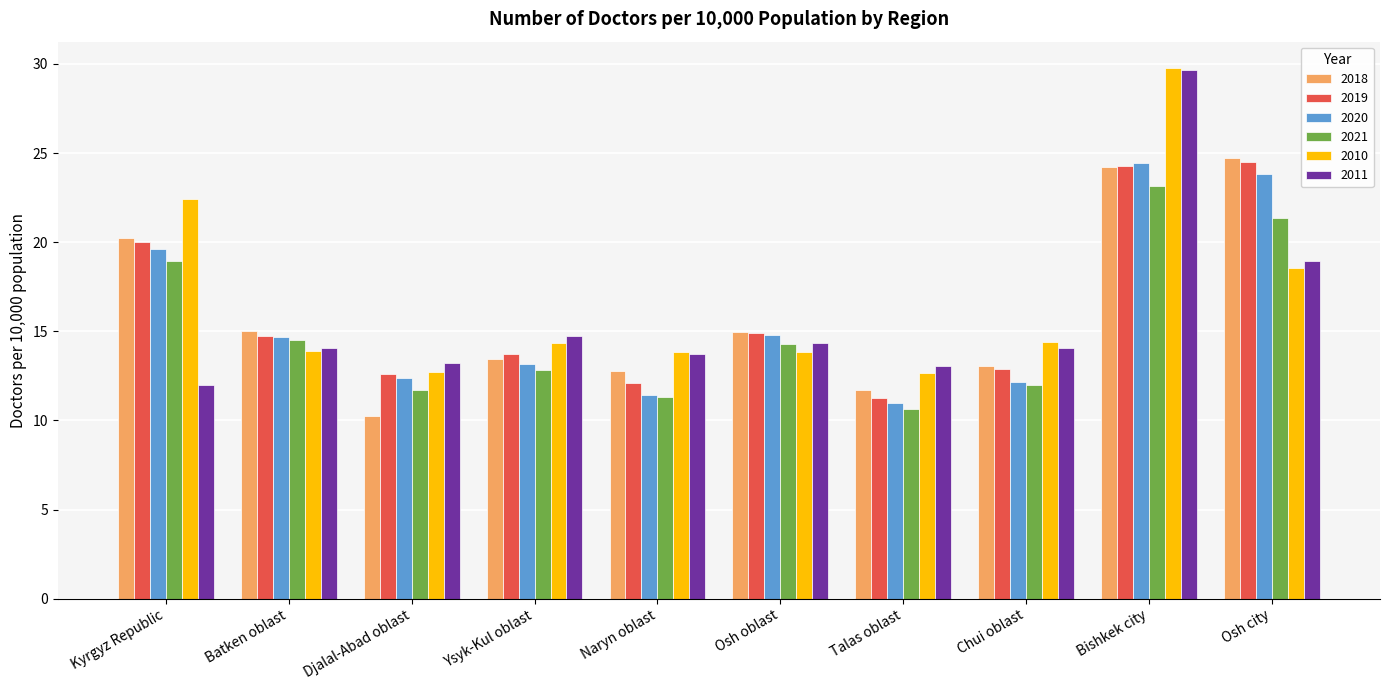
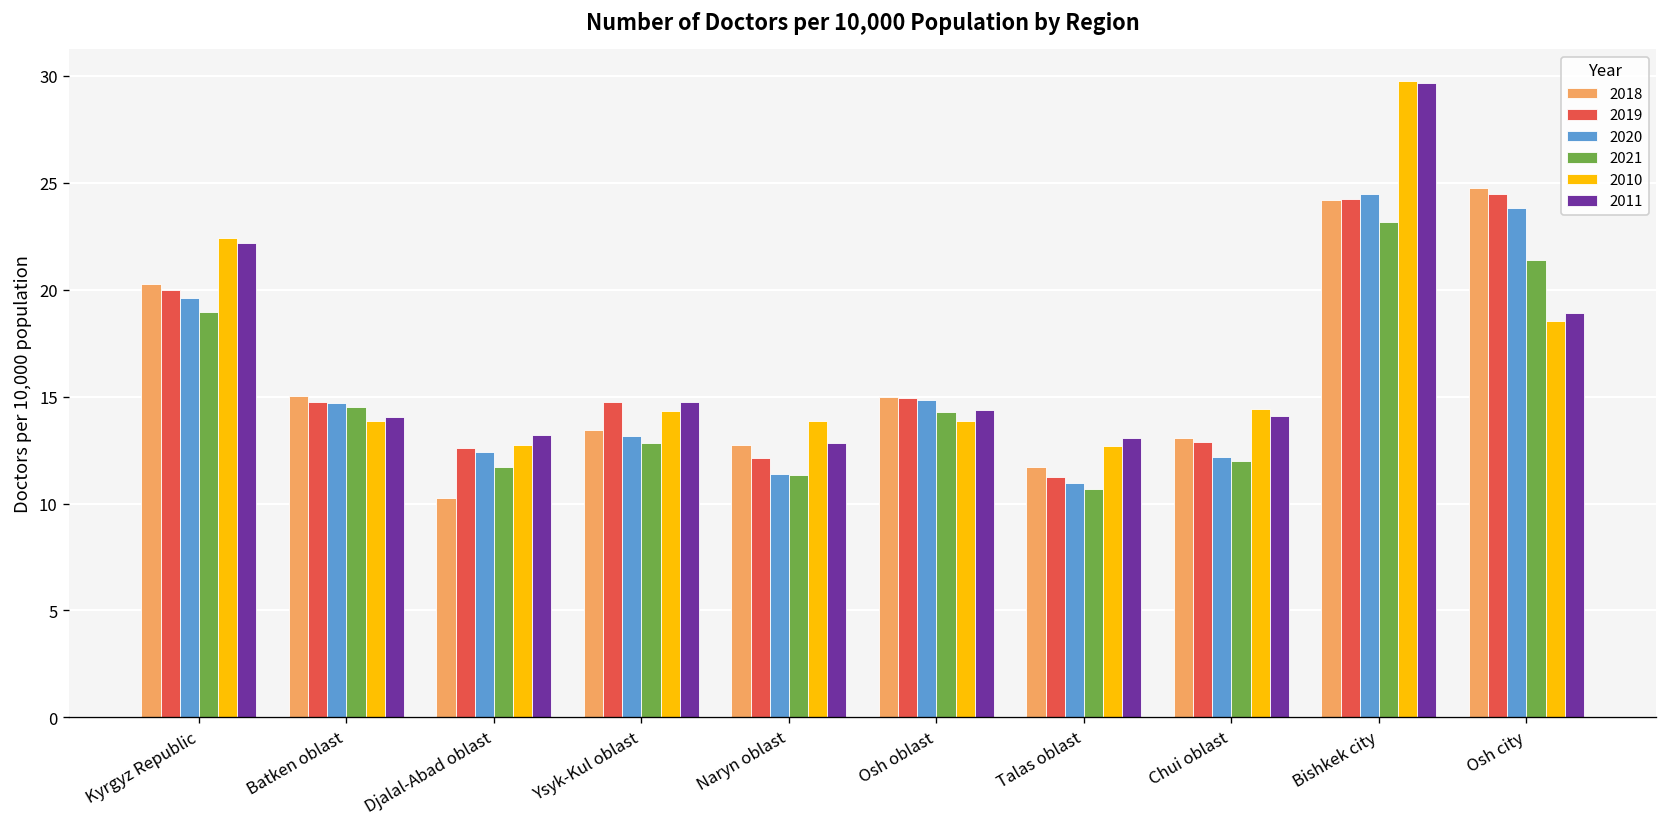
  {
    "2018": {
      "Kyrgyz Republic": 20.3,
      "Batken oblast": 15.0,
      "Djalal-Abad oblast": 10.3,
      "Ysyk-Kul oblast": 13.4,
      "Naryn oblast": 12.8,
      "Osh oblast": 15.0,
      "Talas oblast": 11.7,
      "Chui oblast": 13.1,
      "Bishkek city": 24.2,
      "Osh city": 24.7
    },
    "2019": {
      "Kyrgyz Republic": 20.0,
      "Batken oblast": 14.8,
      "Djalal-Abad oblast": 12.6,
-     "Ysyk-Kul oblast": 13.7,
+     "Ysyk-Kul oblast": 14.7,
      "Naryn oblast": 12.1,
      "Osh oblast": 14.9,
      "Talas oblast": 11.3,
      "Chui oblast": 12.9,
      "Bishkek city": 24.3,
      "Osh city": 24.5
    },
    "2020": {
      "Kyrgyz Republic": 19.6,
      "Batken oblast": 14.7,
      "Djalal-Abad oblast": 12.4,
      "Ysyk-Kul oblast": 13.1,
      "Naryn oblast": 11.4,
      "Osh oblast": 14.8,
      "Talas oblast": 11.0,
      "Chui oblast": 12.2,
      "Bishkek city": 24.5,
      "Osh city": 23.8
    },
    "2021": {
      "Kyrgyz Republic": 18.9,
      "Batken oblast": 14.5,
      "Djalal-Abad oblast": 11.7,
      "Ysyk-Kul oblast": 12.8,
      "Naryn oblast": 11.3,
      "Osh oblast": 14.3,
      "Talas oblast": 10.7,
      "Chui oblast": 12.0,
      "Bishkek city": 23.1,
      "Osh city": 21.4
    },
    "2010": {
      "Kyrgyz Republic": 22.4,
      "Batken oblast": 13.9,
      "Djalal-Abad oblast": 12.7,
      "Ysyk-Kul oblast": 14.3,
      "Naryn oblast": 13.8,
      "Osh oblast": 13.9,
      "Talas oblast": 12.7,
      "Chui oblast": 14.4,
      "Bishkek city": 29.8,
      "Osh city": 18.5
    },
    "2011": {
-     "Kyrgyz Republic": 12.0,
+     "Kyrgyz Republic": 22.2,
      "Batken oblast": 14.1,
      "Djalal-Abad oblast": 13.2,
      "Ysyk-Kul oblast": 14.8,
-     "Naryn oblast": 13.7,
+     "Naryn oblast": 12.8,
      "Osh oblast": 14.4,
      "Talas oblast": 13.0,
      "Chui oblast": 14.1,
      "Bishkek city": 29.6,
      "Osh city": 18.9
    }
  }
